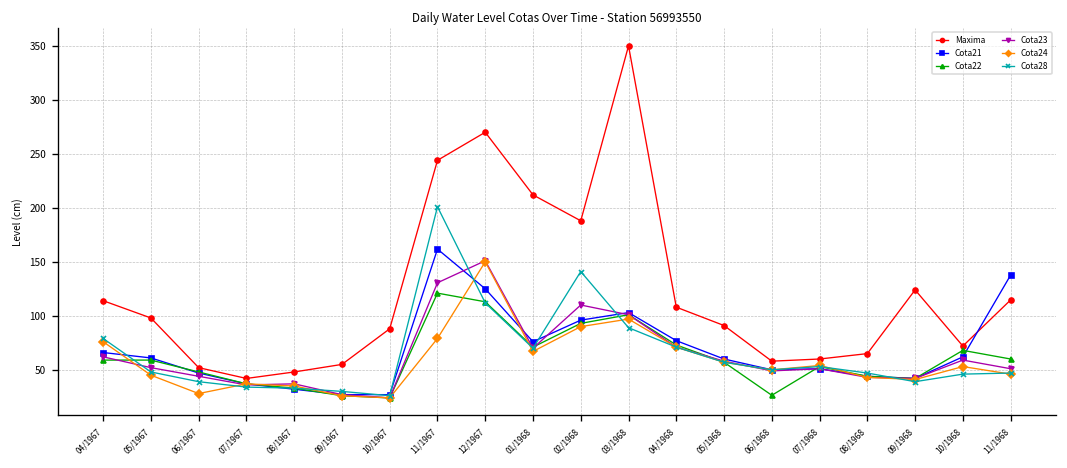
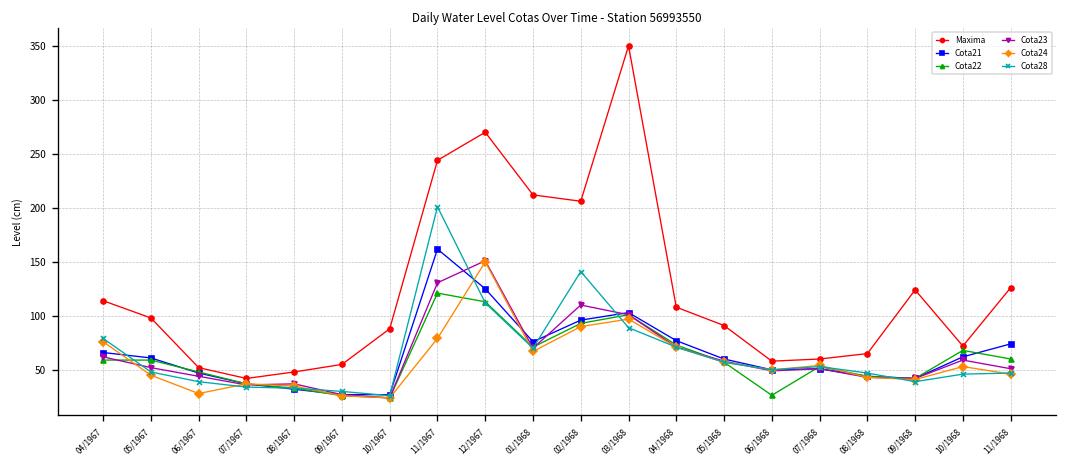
  {
    "Maxima": {
      "04/1967": 110,
      "05/1967": 100,
      "06/1967": 50,
      "07/1967": 40,
      "08/1967": 50,
      "09/1967": 60,
      "10/1967": 90,
      "11/1967": 240,
      "12/1967": 270,
      "01/1968": 210,
-     "02/1968": 190,
+     "02/1968": 210,
      "03/1968": 350,
      "04/1968": 110,
      "05/1968": 90,
      "06/1968": 60,
      "07/1968": 60,
      "08/1968": 70,
      "09/1968": 120,
      "10/1968": 70,
-     "11/1968": 110
+     "11/1968": 130
    },
    "Cota21": {
      "04/1967": 70,
      "11/1967": 160,
      "12/1967": 130,
      "01/1968": 80,
      "02/1968": 100,
      "04/1968": 80,
      "10/1968": 60,
-     "11/1968": 140
+     "11/1968": 70
    },
    "Cota22": {
      "04/1967": 60,
      "11/1967": 120,
      "02/1968": 90,
      "06/1968": 30,
      "10/1968": 70,
      "11/1968": 60
    },
    "Cota23": {
      "04/1967": 60,
      "05/1967": 50,
      "06/1967": 40,
      "11/1967": 130,
      "02/1968": 110,
      "10/1968": 60,
      "11/1968": 50
    },
    "Cota24": {
      "04/1967": 80,
      "05/1967": 50,
      "06/1967": 30,
      "11/1967": 80,
      "01/1968": 70,
      "02/1968": 90,
      "03/1968": 100,
      "10/1968": 50
    },
    "Cota28": {
      "04/1967": 80,
      "05/1967": 50,
      "06/1967": 40,
      "09/1967": 30,
      "11/1967": 200,
      "02/1968": 140,
      "03/1968": 90,
      "08/1968": 50,
      "10/1968": 50
    }
  }
